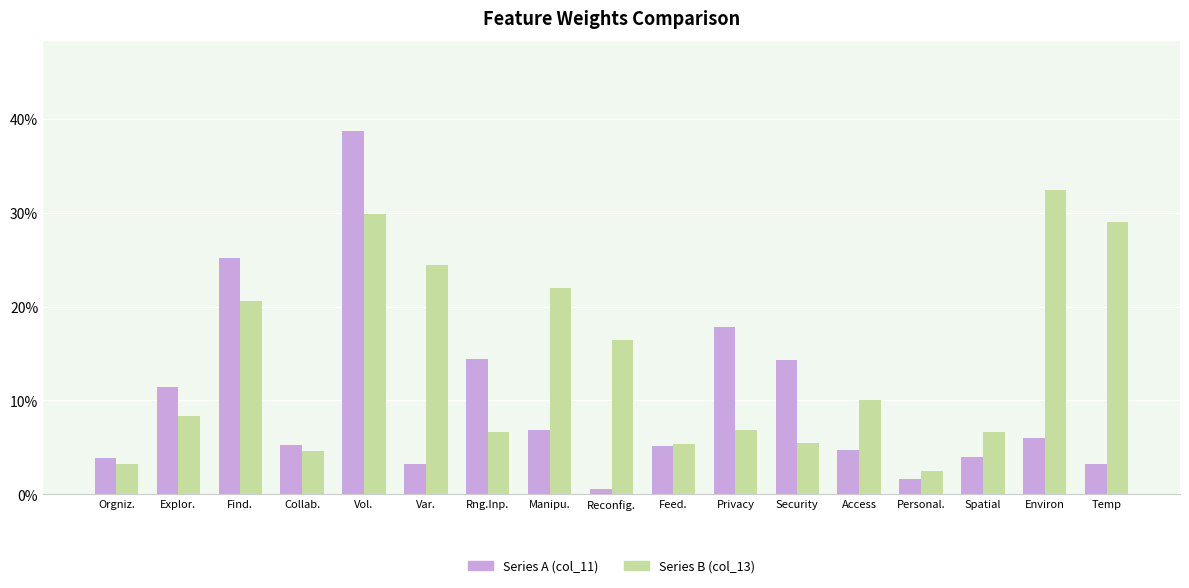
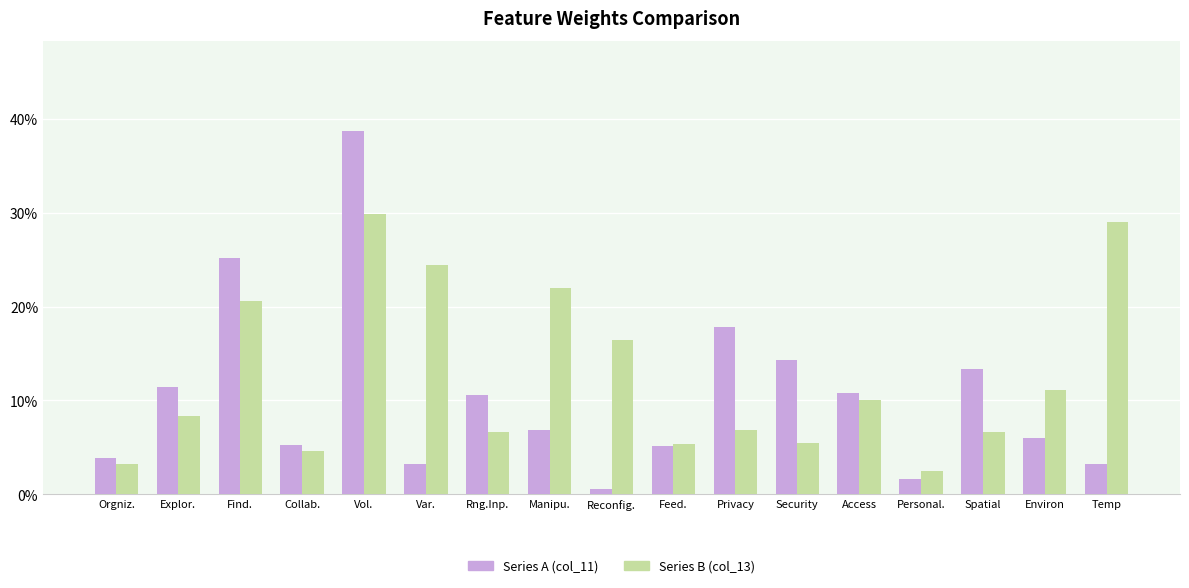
  {
    "Series A (col_11)": {
      "Orgniz.": "4%",
      "Explor.": "11%",
      "Find.": "25%",
      "Collab.": "5%",
      "Vol.": "39%",
      "Var.": "3%",
-     "Rng.Inp.": "14%",
+     "Rng.Inp.": "11%",
      "Manipu.": "7%",
      "Reconfig.": "1%",
      "Feed.": "5%",
      "Privacy": "18%",
      "Security": "14%",
-     "Access": "5%",
+     "Access": "11%",
      "Personal.": "2%",
-     "Spatial": "4%",
+     "Spatial": "13%",
      "Environ": "6%",
      "Temp": "3%"
    },
    "Series B (col_13)": {
      "Orgniz.": "3%",
      "Explor.": "8%",
      "Find.": "21%",
      "Collab.": "5%",
      "Vol.": "30%",
      "Var.": "24%",
      "Rng.Inp.": "7%",
      "Manipu.": "22%",
      "Reconfig.": "16%",
      "Feed.": "5%",
      "Privacy": "7%",
      "Security": "5%",
      "Access": "10%",
      "Personal.": "3%",
      "Spatial": "7%",
-     "Environ": "32%",
+     "Environ": "11%",
      "Temp": "29%"
    }
  }
